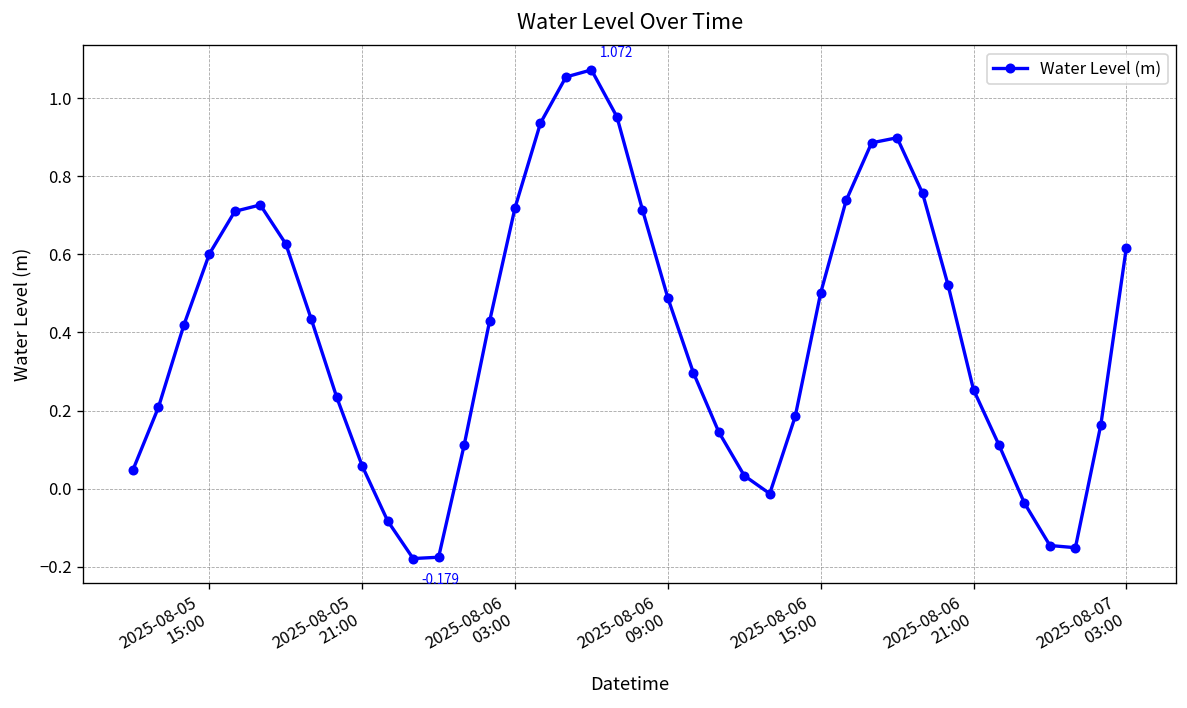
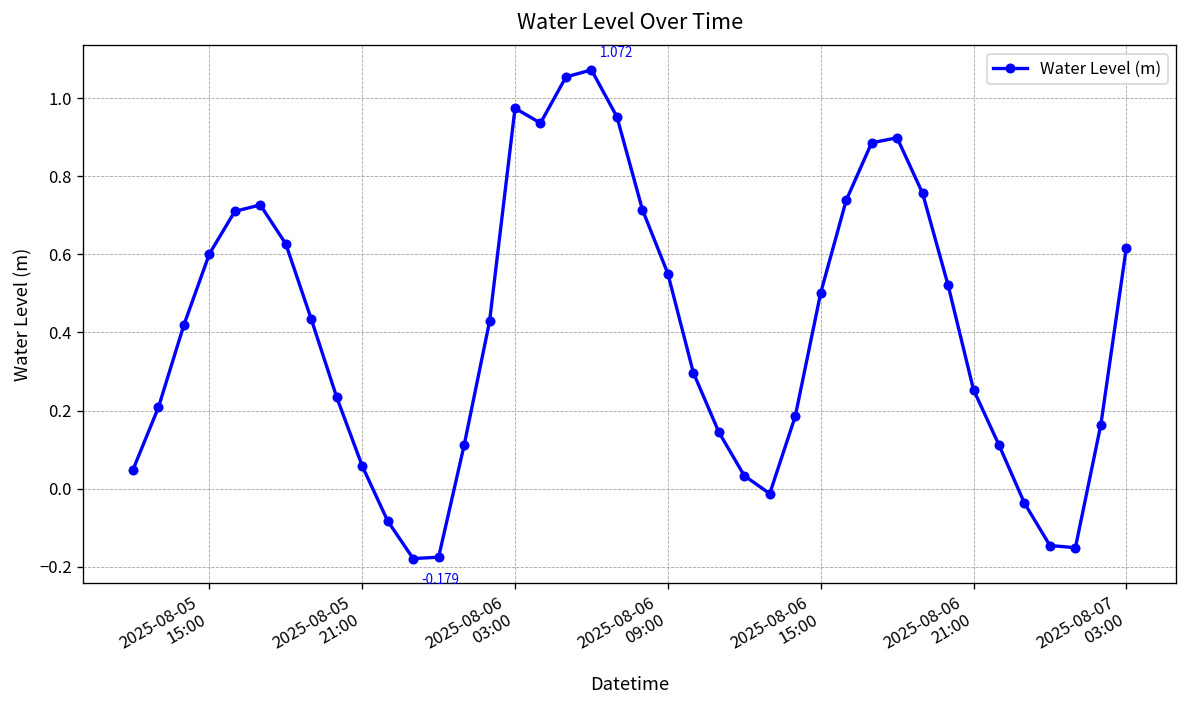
  {
    "2025-08-05 15:00": 0.60,
    "2025-08-05 21:00": 0.06,
-   "2025-08-06 03:00": 0.72,
-   "2025-08-06 09:00": 0.49,
+   "2025-08-06 03:00": 0.97,
+   "2025-08-06 09:00": 0.55,
    "2025-08-06 15:00": 0.50,
    "2025-08-06 21:00": 0.25,
    "2025-08-07 03:00": 0.62
  }
